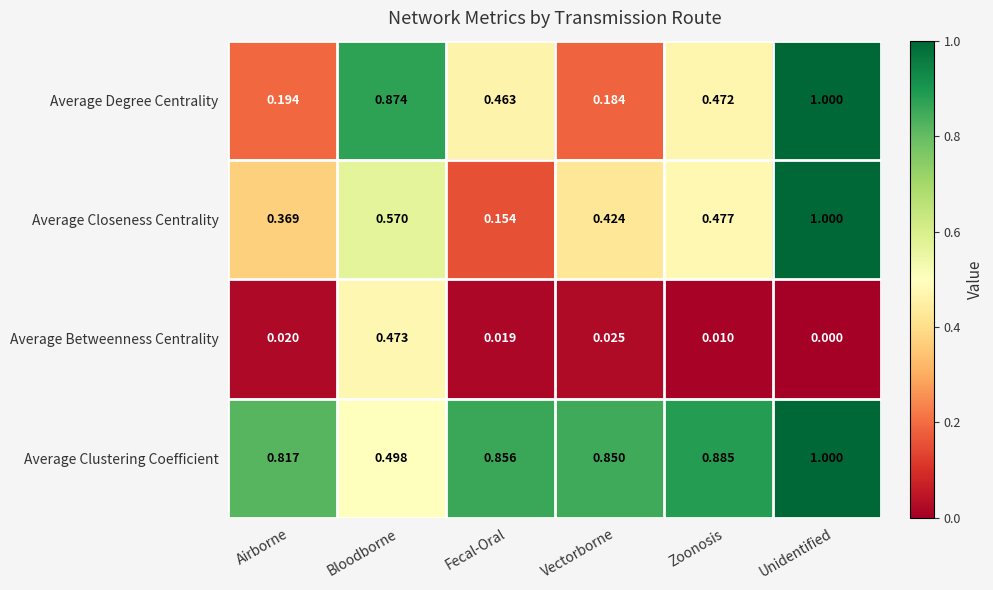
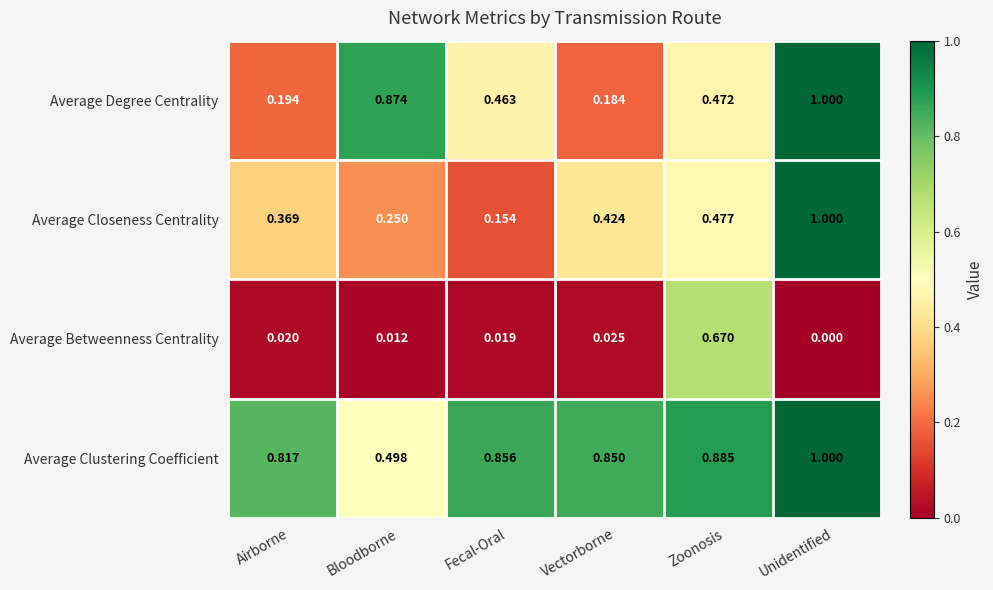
  {
    "Average Degree Centrality": {
      "Airborne": 0.194,
      "Bloodborne": 0.874,
      "Fecal-Oral": 0.463,
      "Vectorborne": 0.184,
      "Zoonosis": 0.472,
      "Unidentified": 1.000
    },
    "Average Closeness Centrality": {
      "Airborne": 0.369,
-     "Bloodborne": 0.570,
+     "Bloodborne": 0.250,
      "Fecal-Oral": 0.154,
      "Vectorborne": 0.424,
      "Zoonosis": 0.477,
      "Unidentified": 1.000
    },
    "Average Betweenness Centrality": {
      "Airborne": 0.020,
-     "Bloodborne": 0.473,
+     "Bloodborne": 0.012,
      "Fecal-Oral": 0.019,
      "Vectorborne": 0.025,
-     "Zoonosis": 0.010,
+     "Zoonosis": 0.670,
      "Unidentified": 0.000
    },
    "Average Clustering Coefficient": {
      "Airborne": 0.817,
      "Bloodborne": 0.498,
      "Fecal-Oral": 0.856,
      "Vectorborne": 0.850,
      "Zoonosis": 0.885,
      "Unidentified": 1.000
    }
  }
